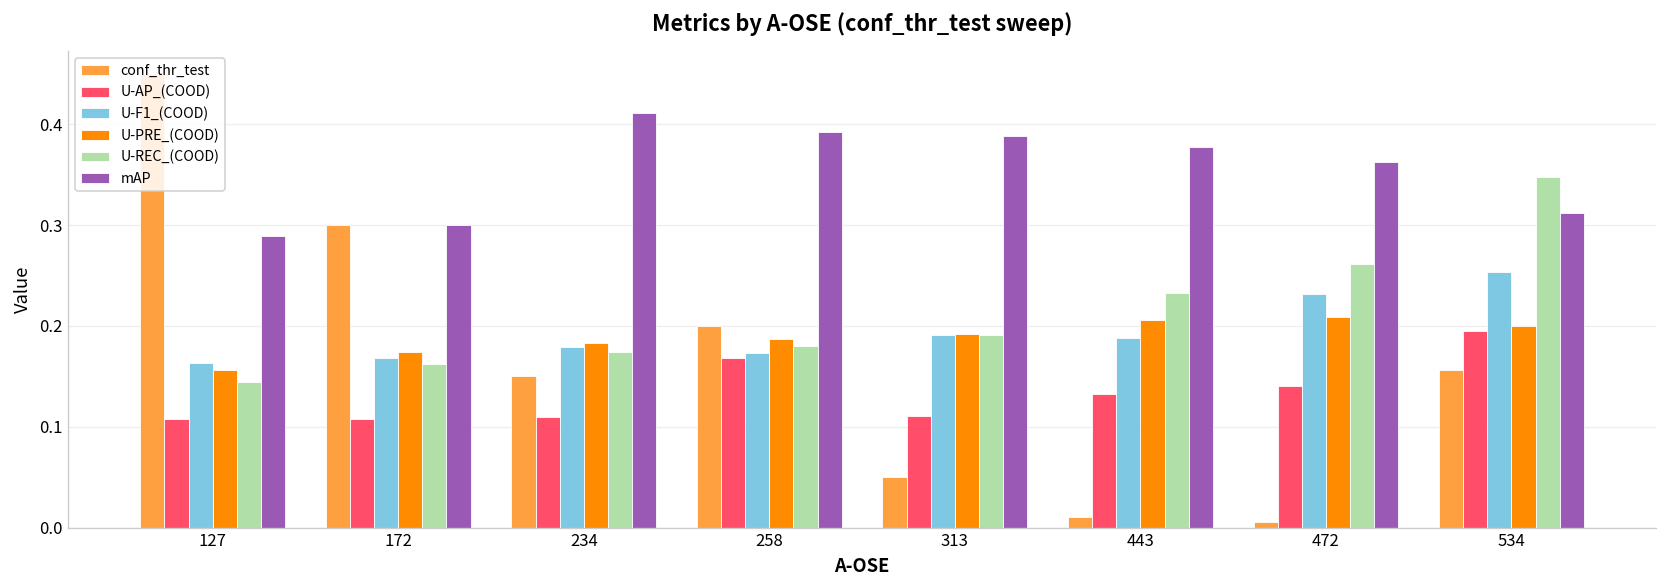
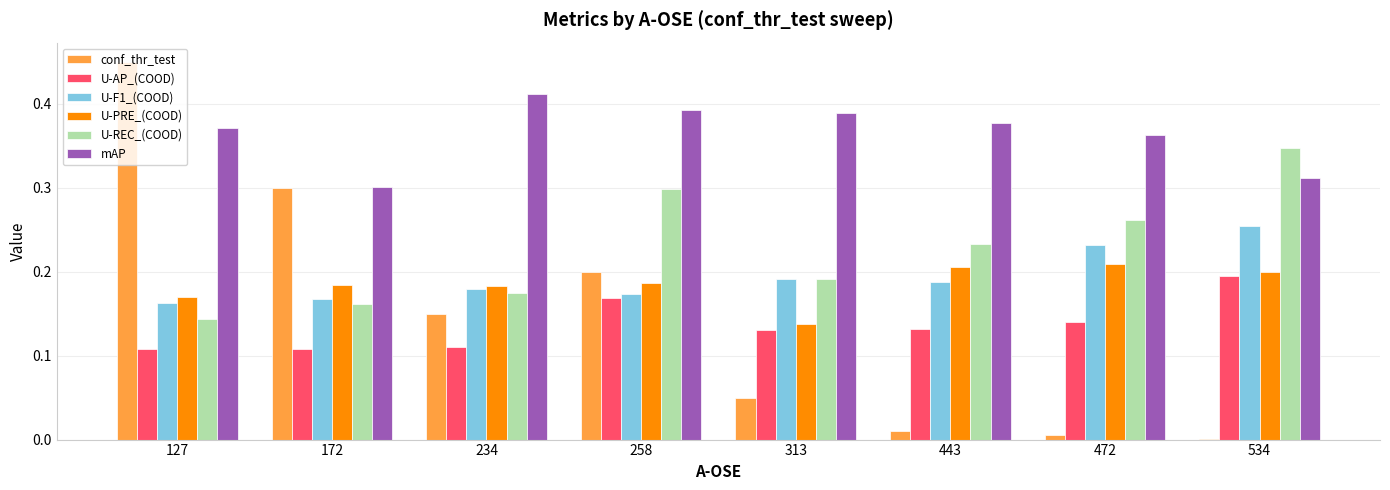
  {
    "conf_thr_test": {
      "172": 0.30,
      "234": 0.15,
      "258": 0.20,
      "313": 0.05,
      "443": 0.01,
      "472": 0.01,
-     "534": 0.16
+     "534": 0.00
    },
    "U-AP_(COOD)": {
      "127": 0.11,
      "172": 0.11,
      "234": 0.11,
      "258": 0.17,
-     "313": 0.11,
+     "313": 0.13,
      "443": 0.13,
      "472": 0.14,
      "534": 0.19
    },
    "U-F1_(COOD)": {
      "127": 0.16,
      "172": 0.17,
      "234": 0.18,
      "258": 0.17,
      "313": 0.19,
      "443": 0.19,
      "472": 0.23,
      "534": 0.25
    },
    "U-PRE_(COOD)": {
-     "127": 0.16,
-     "172": 0.17,
+     "127": 0.17,
+     "172": 0.18,
      "234": 0.18,
      "258": 0.19,
-     "313": 0.19,
+     "313": 0.14,
      "443": 0.21,
      "472": 0.21,
      "534": 0.20
    },
    "U-REC_(COOD)": {
      "127": 0.14,
      "172": 0.16,
      "234": 0.17,
-     "258": 0.18,
+     "258": 0.30,
      "313": 0.19,
      "443": 0.23,
      "472": 0.26,
      "534": 0.35
    },
    "mAP": {
-     "127": 0.29,
+     "127": 0.37,
      "172": 0.30,
      "234": 0.41,
      "258": 0.39,
      "313": 0.39,
      "443": 0.38,
      "472": 0.36,
      "534": 0.31
    }
  }
